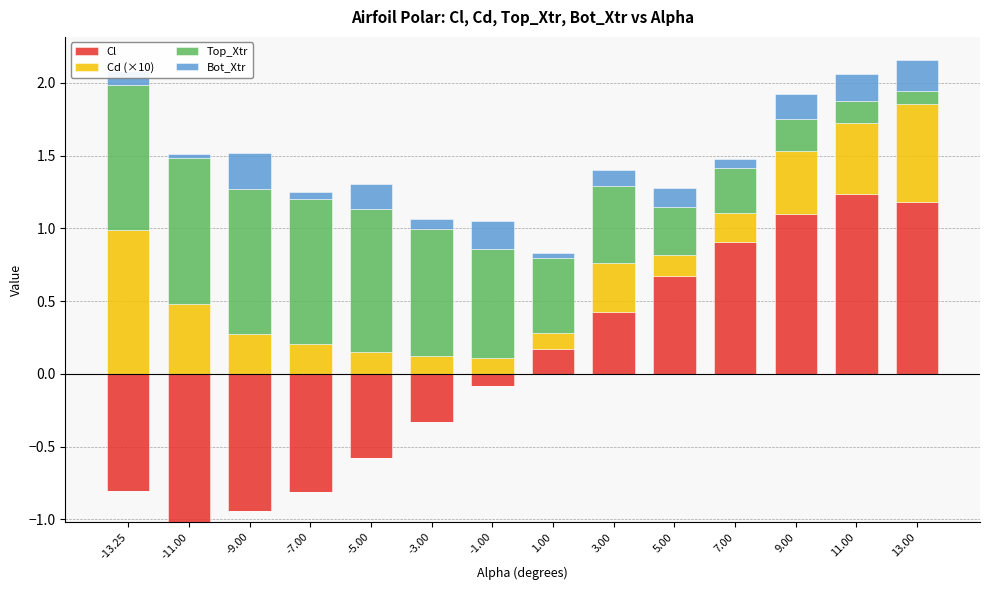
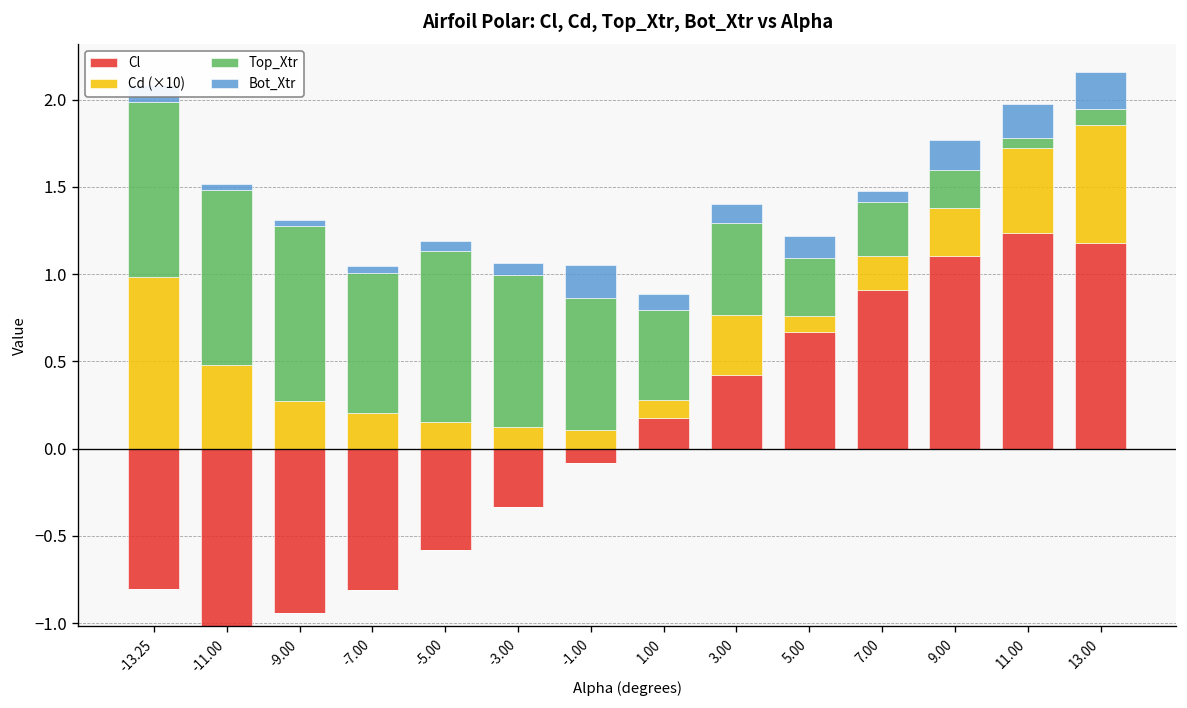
  {
    "Cd (×10)": {
      "-13.25": 0.99,
      "-11.00": 0.48,
      "-9.00": 0.27,
      "-7.00": 0.20,
      "-5.00": 0.15,
      "-3.00": 0.12,
      "-1.00": 0.11,
      "1.00": 0.11,
      "3.00": 0.34,
-     "5.00": 0.15,
+     "5.00": 0.09,
      "7.00": 0.20,
-     "9.00": 0.43,
+     "9.00": 0.28,
      "11.00": 0.49,
      "13.00": 0.67
    },
    "Top_Xtr": {
      "-13.25": 1.00,
      "-11.00": 1.00,
      "-9.00": 1.00,
-     "-7.00": 1.0,
+     "-7.00": 0.8,
      "-5.00": 0.98,
      "-3.00": 0.87,
      "-1.00": 0.75,
      "1.00": 0.51,
      "3.00": 0.53,
      "5.00": 0.33,
      "7.00": 0.31,
      "9.00": 0.22,
-     "11.00": 0.15,
+     "11.00": 0.06,
      "13.00": 0.10
    },
    "Bot_Xtr": {
      "-11.00": 0.03,
-     "-9.00": 0.24,
+     "-9.00": 0.03,
      "-7.00": 0.04,
-     "-5.00": 0.17,
+     "-5.00": 0.06,
      "-3.00": 0.07,
      "-1.00": 0.19,
-     "1.00": 0.03,
+     "1.00": 0.09,
      "3.00": 0.11,
      "5.00": 0.13,
      "7.00": 0.06,
      "9.00": 0.17,
      "11.00": 0.19,
      "13.00": 0.21
    }
  }
